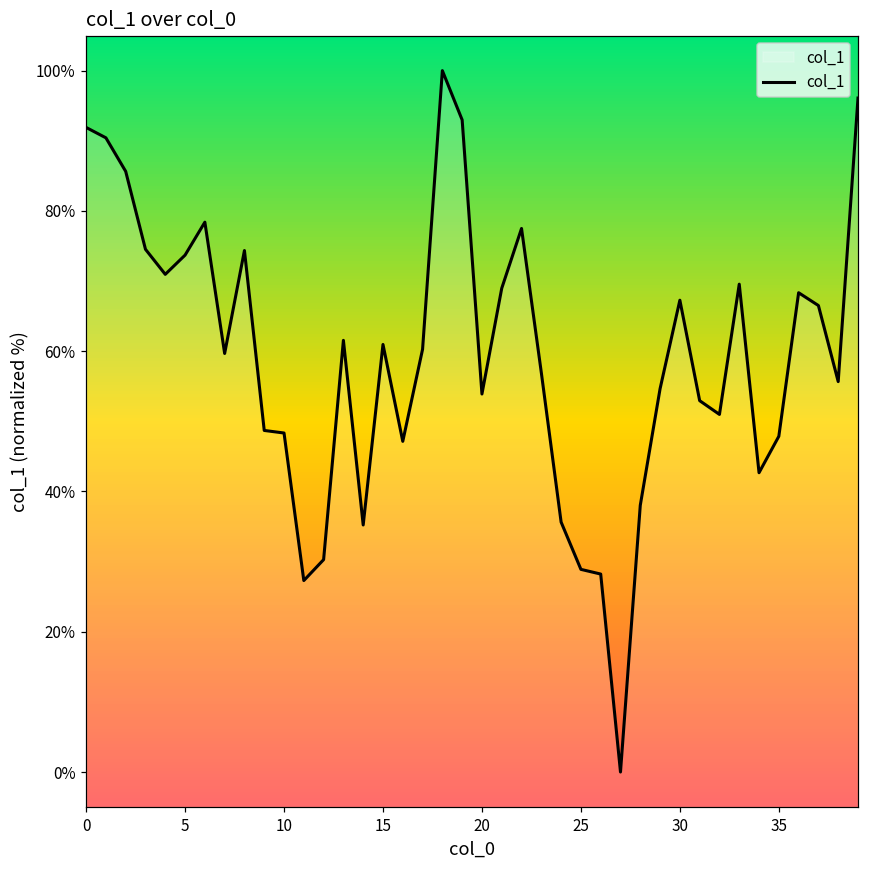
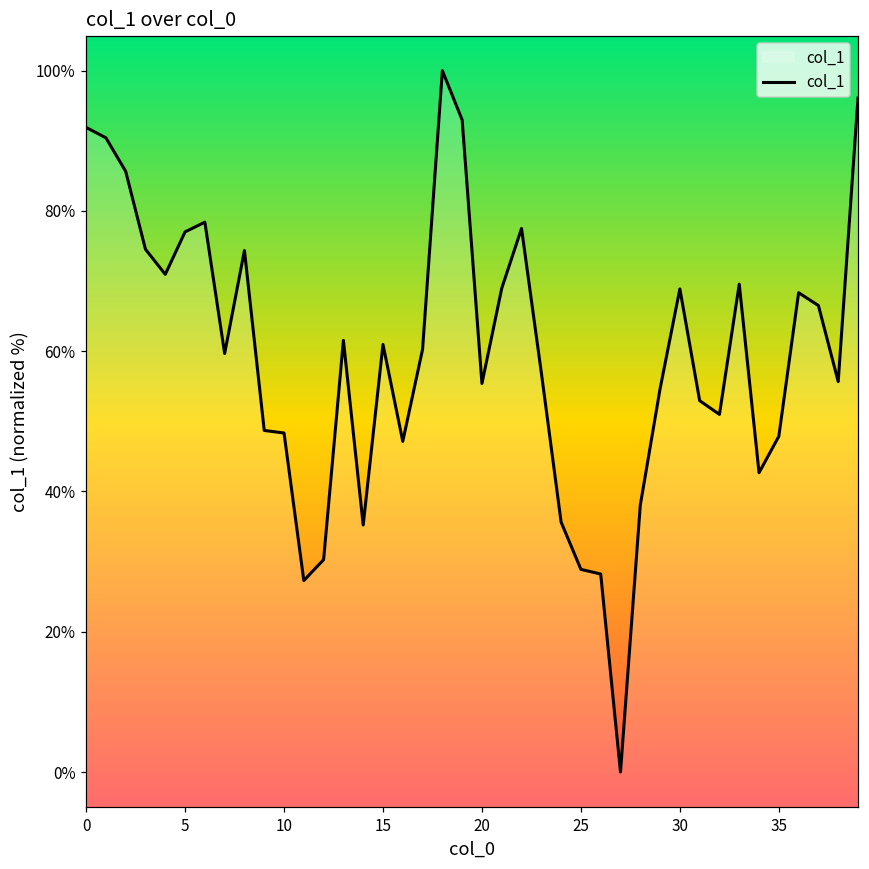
  {
    "0": "92%",
-   "5": "74%",
+   "5": "77%",
    "10": "48%",
    "15": "61%",
-   "20": "54%",
+   "20": "55%",
    "25": "29%",
-   "30": "67%",
+   "30": "69%",
    "35": "48%"
  }
